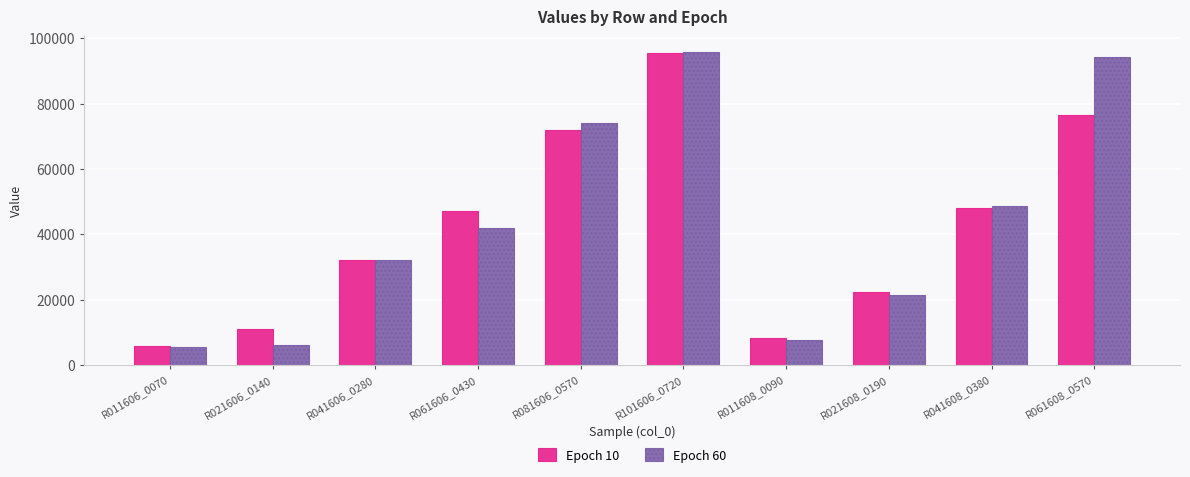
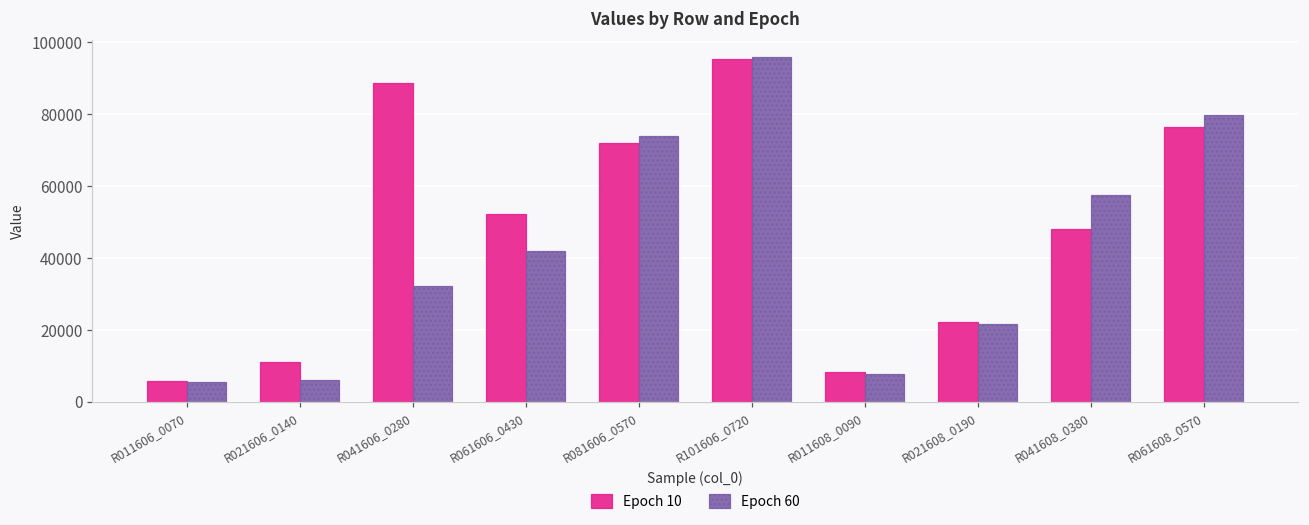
  {
    "Epoch 10": {
      "R011606_0070": 6000,
      "R021606_0140": 11000,
-     "R041606_0280": 32000,
-     "R061606_0430": 47000,
+     "R041606_0280": 89000,
+     "R061606_0430": 52000,
      "R081606_0570": 72000,
      "R101606_0720": 95000,
      "R011608_0090": 8000,
      "R021608_0190": 22000,
      "R041608_0380": 48000,
      "R061608_0570": 76000
    },
    "Epoch 60": {
      "R011606_0070": 6000,
      "R021606_0140": 6000,
      "R041606_0280": 32000,
      "R061606_0430": 42000,
      "R081606_0570": 74000,
      "R101606_0720": 96000,
      "R011608_0090": 8000,
      "R021608_0190": 21000,
-     "R041608_0380": 49000,
-     "R061608_0570": 94000
+     "R041608_0380": 57000,
+     "R061608_0570": 80000
    }
  }
